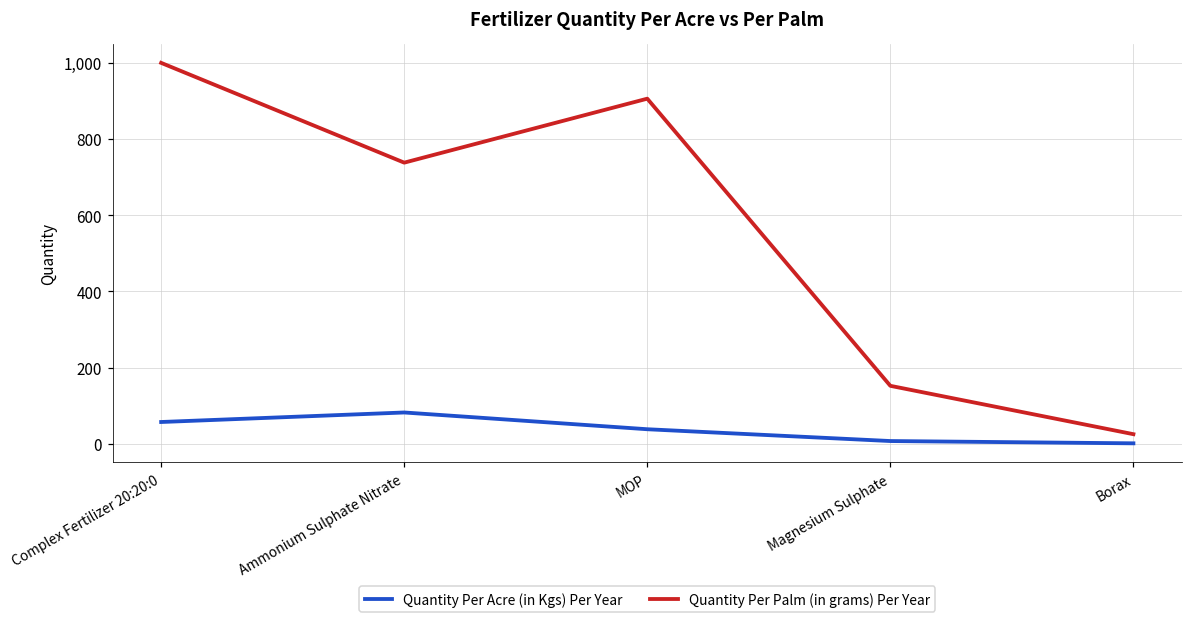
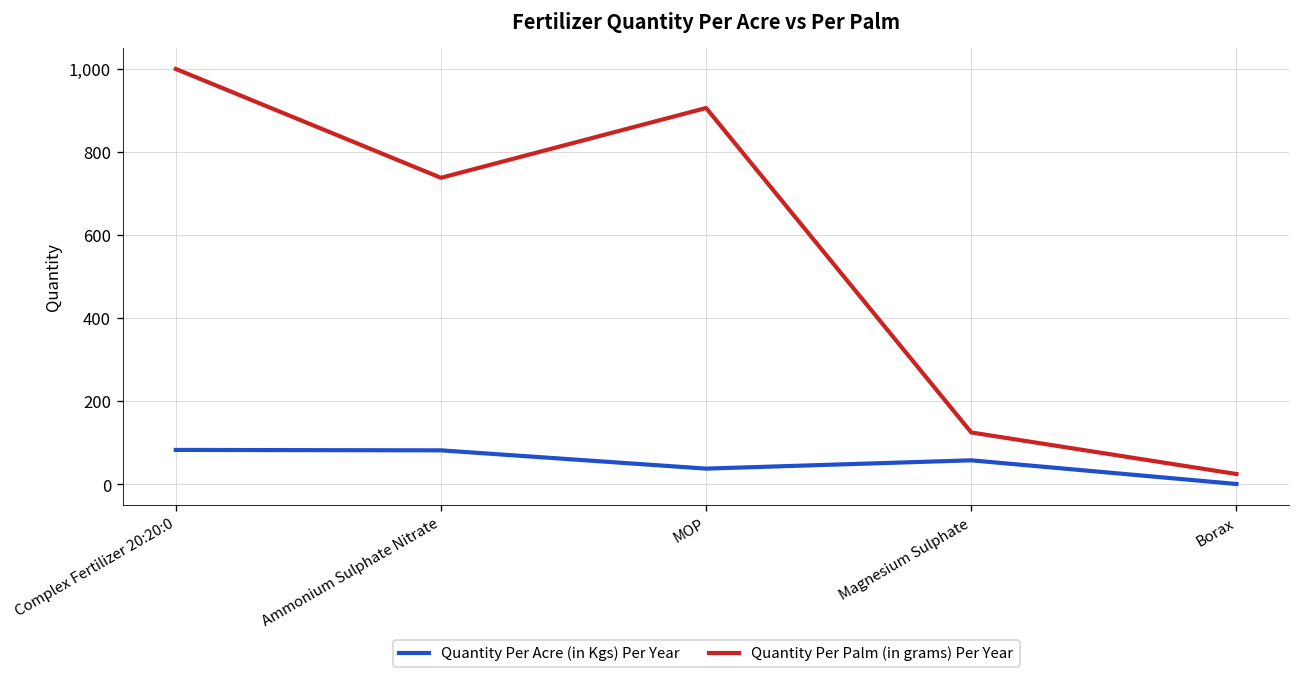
  {
    "Quantity Per Acre (in Kgs) Per Year": {
-     "Complex Fertilizer 20:20:0": "60",
+     "Complex Fertilizer 20:20:0": "80",
      "Ammonium Sulphate Nitrate": "80",
      "MOP": "40",
-     "Magnesium Sulphate": "10",
+     "Magnesium Sulphate": "60",
      "Borax": "0"
    },
    "Quantity Per Palm (in grams) Per Year": {
      "Complex Fertilizer 20:20:0": "1,000",
      "Ammonium Sulphate Nitrate": "740",
      "MOP": "910",
-     "Magnesium Sulphate": "150",
+     "Magnesium Sulphate": "130",
      "Borax": "30"
    }
  }
